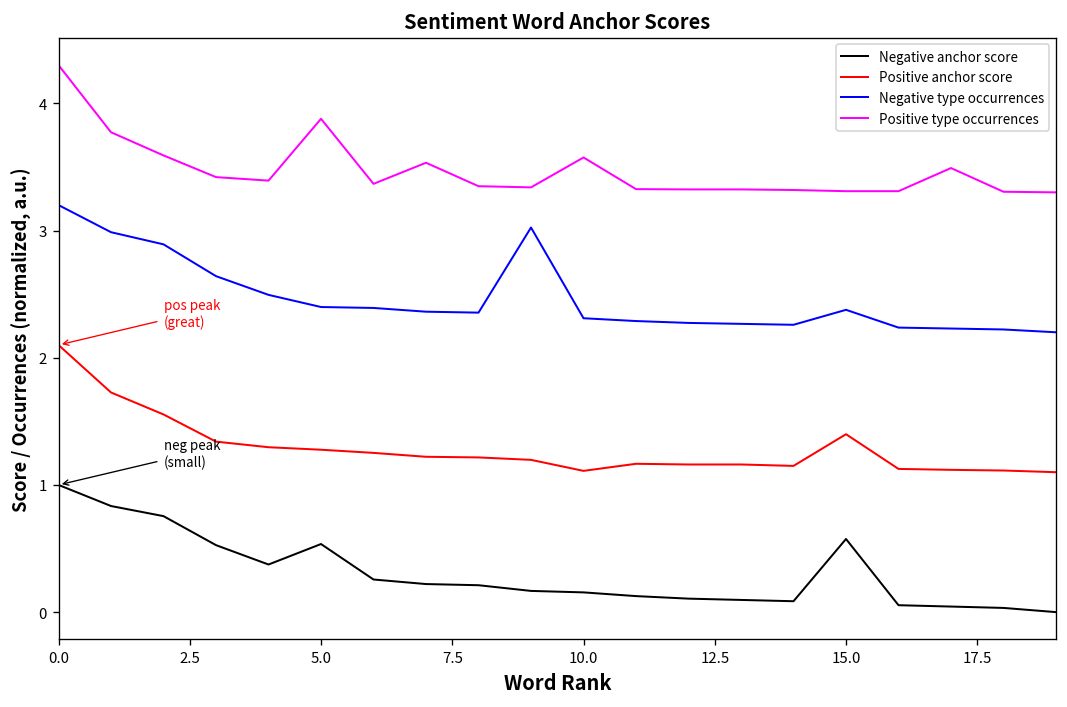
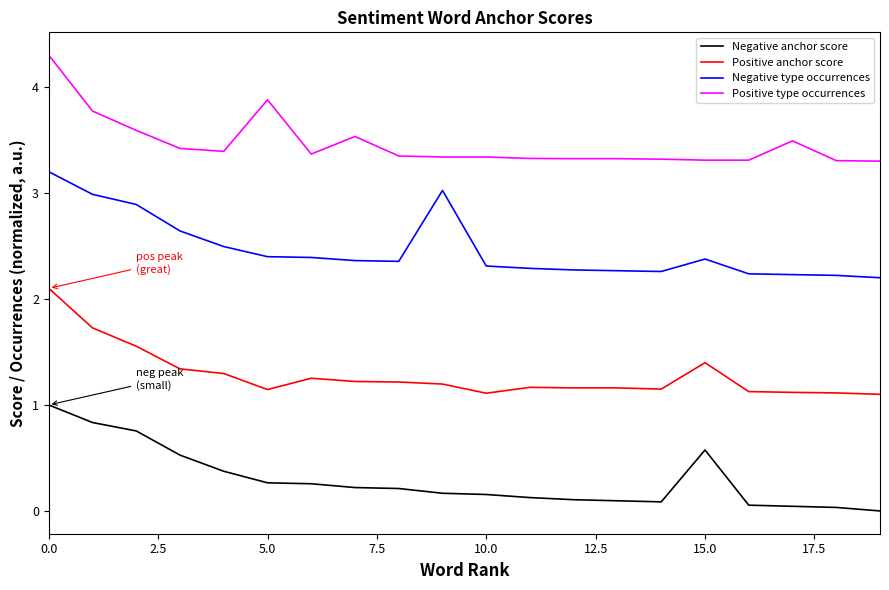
  {
    "Negative anchor score": {
      "0.0": 1.00,
-     "5.0": 0.54,
+     "5.0": 0.27,
      "10.0": 0.16,
      "15.0": 0.58
    },
    "Positive anchor score": {
      "0.0": 2.10,
-     "5.0": 1.28,
+     "5.0": 1.15,
      "10.0": 1.11,
      "15.0": 1.40
    },
    "Negative type occurrences": {
      "0.0": 3.20,
      "5.0": 2.40,
      "10.0": 2.31,
      "15.0": 2.38
    },
    "Positive type occurrences": {
      "0.0": 4.30,
      "5.0": 3.88,
-     "10.0": 3.57,
+     "10.0": 3.34,
      "15.0": 3.31
    }
  }
